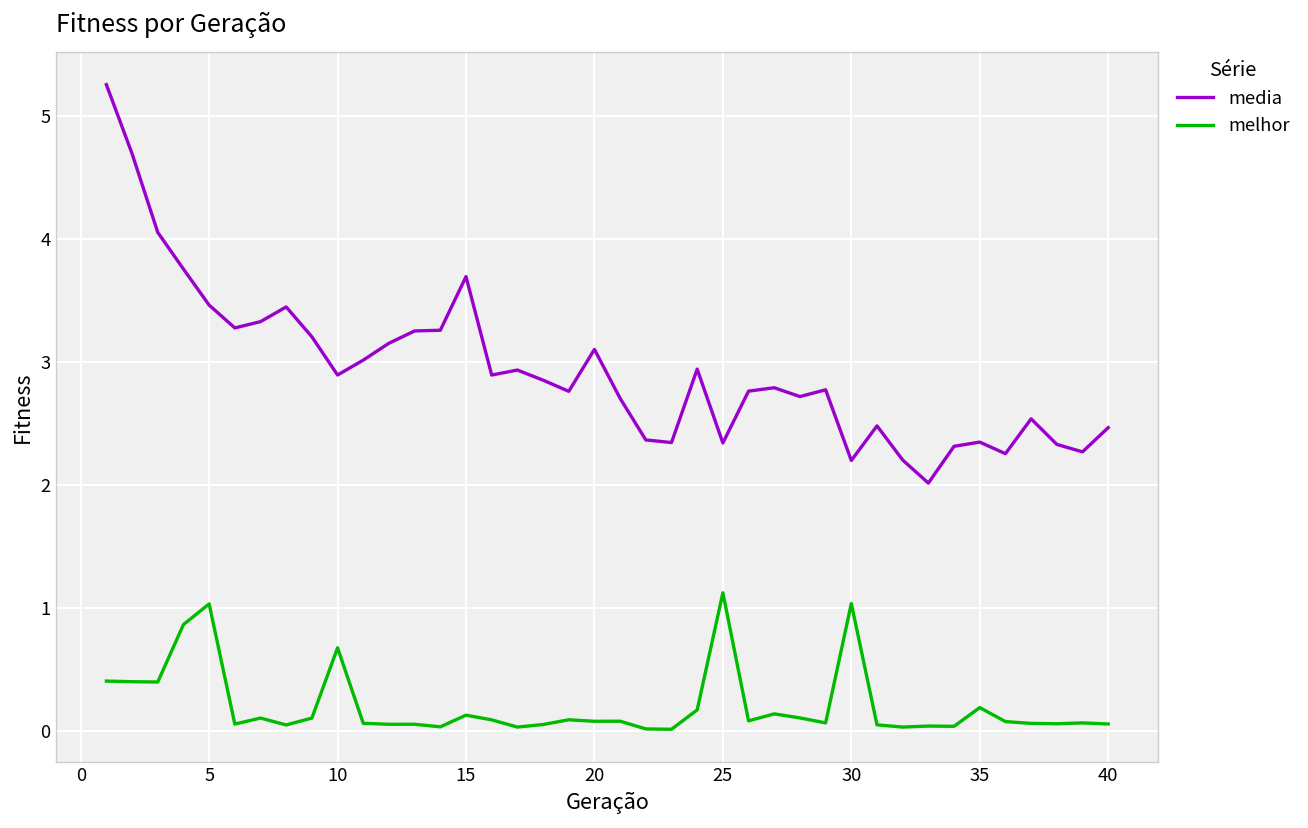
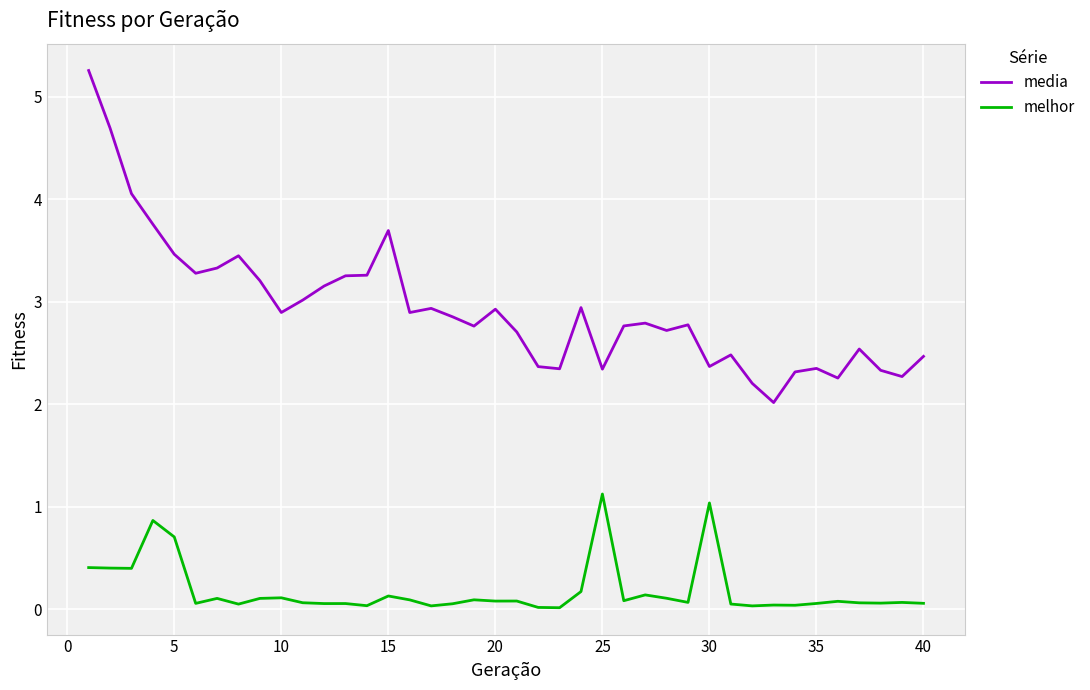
  {
    "media": {
      "5": 3.46,
      "10": 2.90,
      "15": 3.70,
-     "20": 3.10,
+     "20": 2.93,
      "25": 2.34,
-     "30": 2.20,
+     "30": 2.37,
      "35": 2.35,
      "40": 2.47
    },
    "melhor": {
-     "5": 1.03,
-     "10": 0.68,
+     "5": 0.71,
+     "10": 0.11,
      "15": 0.13,
      "20": 0.08,
      "25": 1.12,
      "30": 1.04,
-     "35": 0.19,
+     "35": 0.06,
      "40": 0.06
    }
  }
